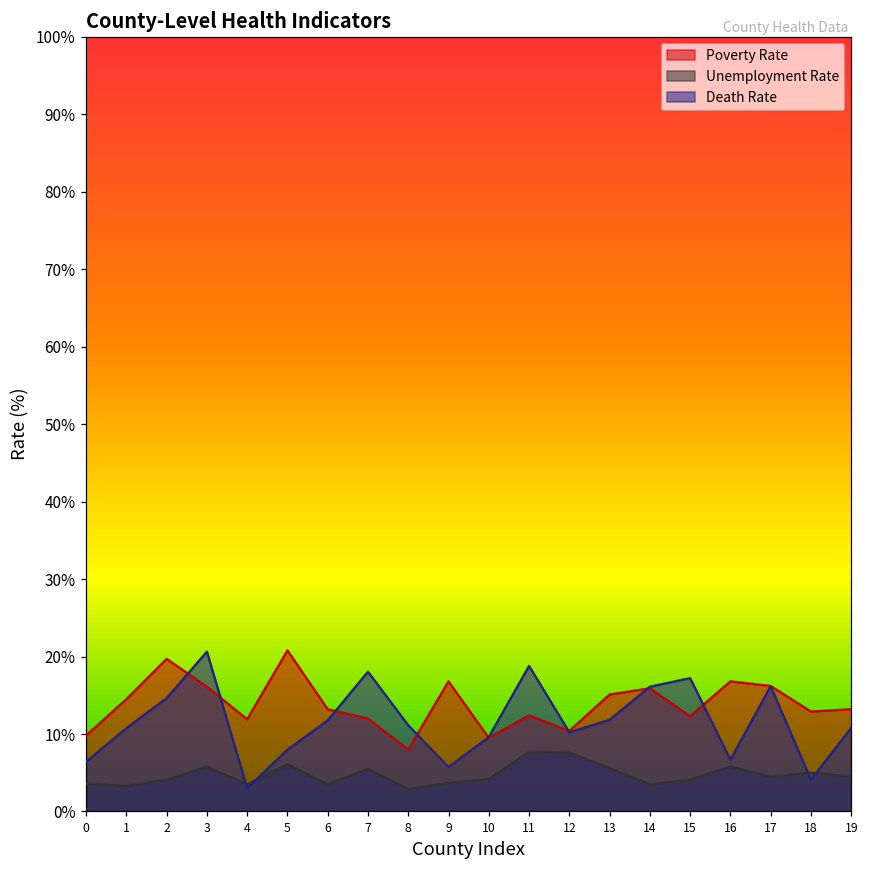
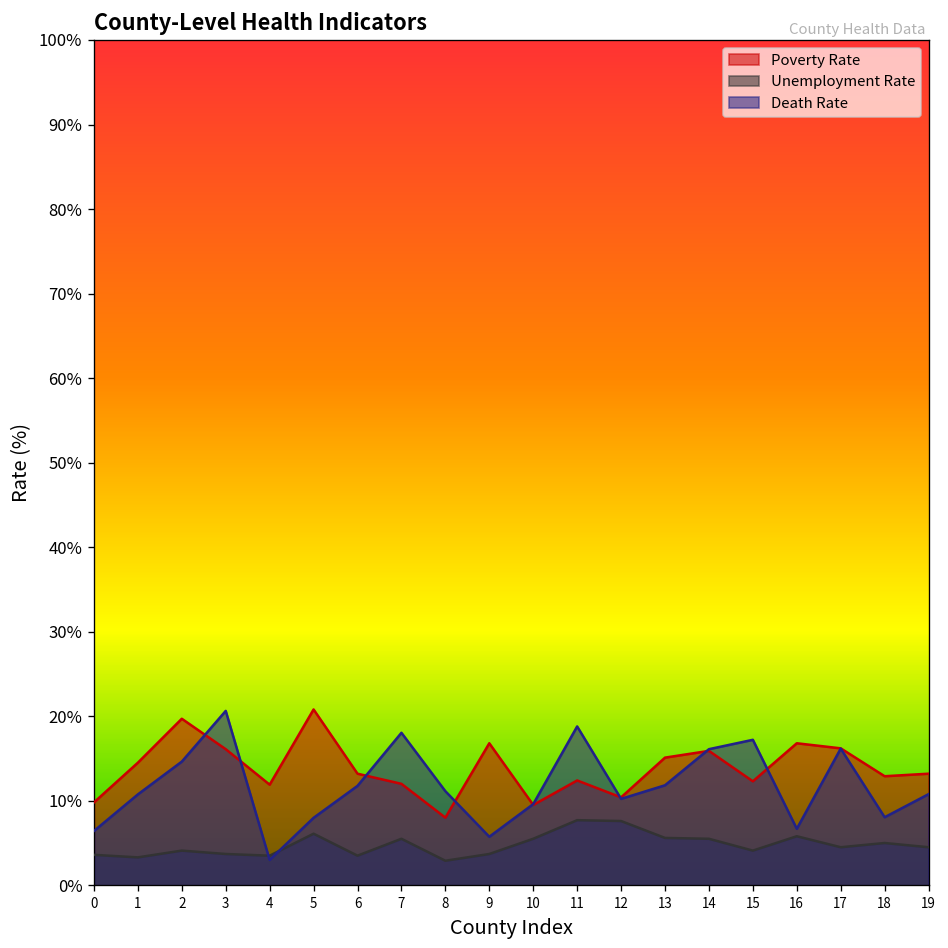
  {
    "Poverty Rate": {
      "0": "10%",
      "1": "15%",
      "2": "20%",
      "3": "16%",
      "4": "12%",
      "5": "21%",
      "6": "13%",
      "7": "12%",
      "8": "8%",
      "9": "17%",
      "11": "12%",
      "13": "15%",
      "15": "12%",
      "16": "17%",
      "18": "13%",
      "19": "13%"
    },
    "Unemployment Rate": {
      "0": "4%",
      "1": "3%",
      "2": "4%",
-     "3": "6%",
+     "3": "4%",
      "4": "4%",
      "5": "6%",
      "6": "4%",
      "7": "6%",
      "8": "3%",
      "9": "4%",
-     "10": "4%",
+     "10": "6%",
      "11": "8%",
      "12": "8%",
      "13": "6%",
-     "14": "4%",
+     "14": "6%",
      "15": "4%",
      "16": "6%",
      "17": "5%",
      "18": "5%",
      "19": "5%"
    },
    "Death Rate": {
      "0": "6%",
      "1": "11%",
      "2": "15%",
      "3": "21%",
      "4": "3%",
      "5": "8%",
      "6": "12%",
      "7": "18%",
      "8": "11%",
      "9": "6%",
      "11": "19%",
      "13": "12%",
      "15": "17%",
      "16": "7%",
-     "18": "4%",
+     "18": "8%",
      "19": "11%"
    }
  }
